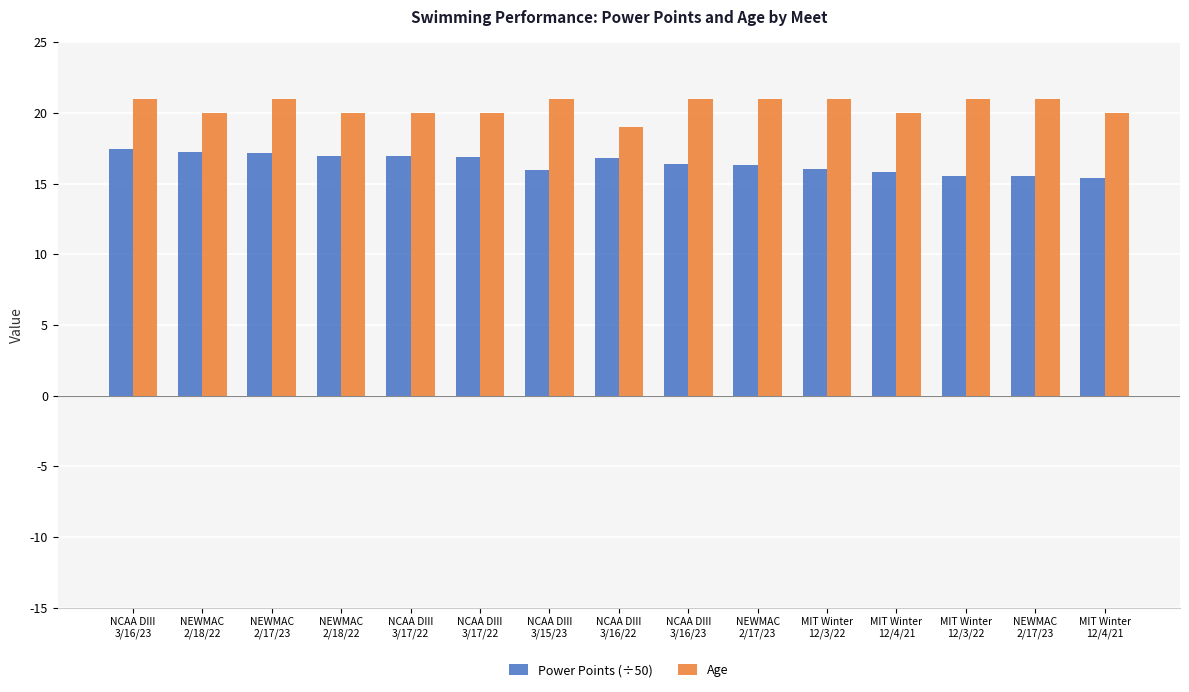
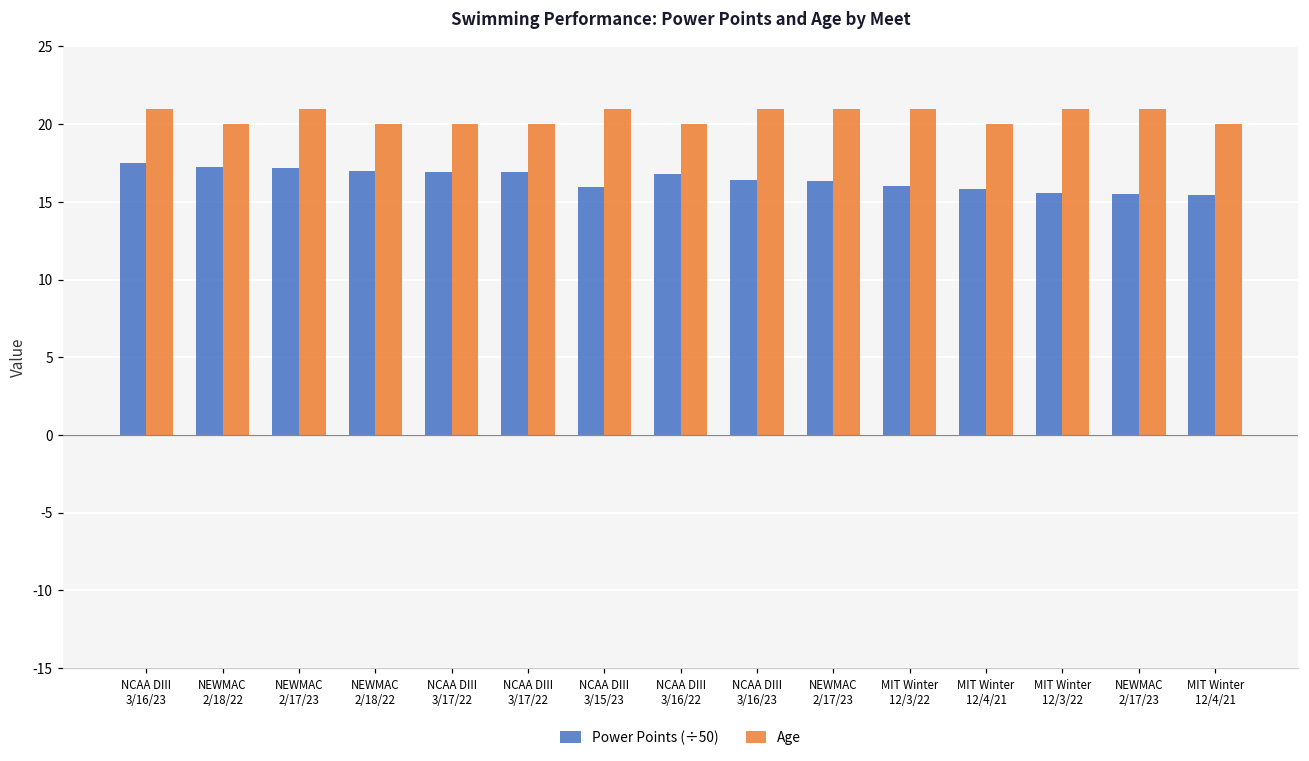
  {
    "Power Points (÷50)": {
      "NCAA DIII 3/15/23": 16,
      "NCAA DIII 3/16/22": 16.8
    },
    "Age": {
      "NCAA DIII 3/15/23": 21,
-     "NCAA DIII 3/16/22": 19
+     "NCAA DIII 3/16/22": 20
    }
  }
